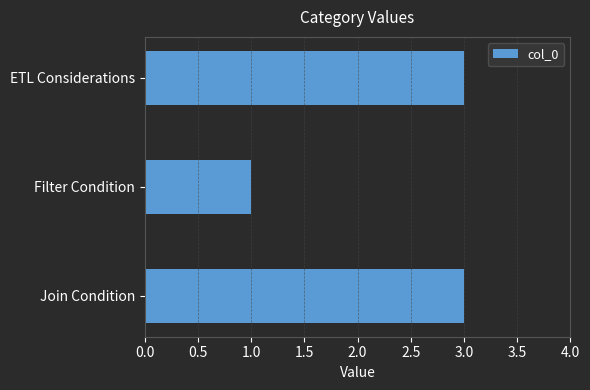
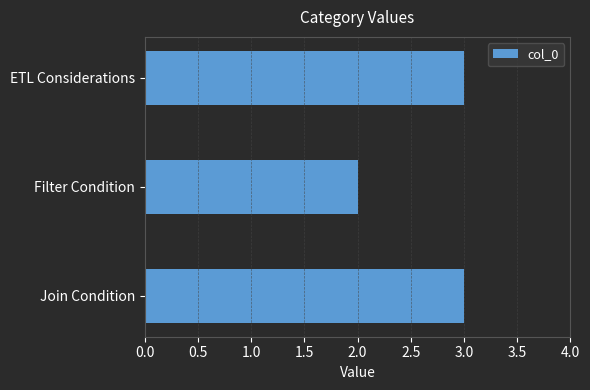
  {
    "ETL Considerations": 3,
-   "Filter Condition": 1,
+   "Filter Condition": 2,
    "Join Condition": 3
  }
